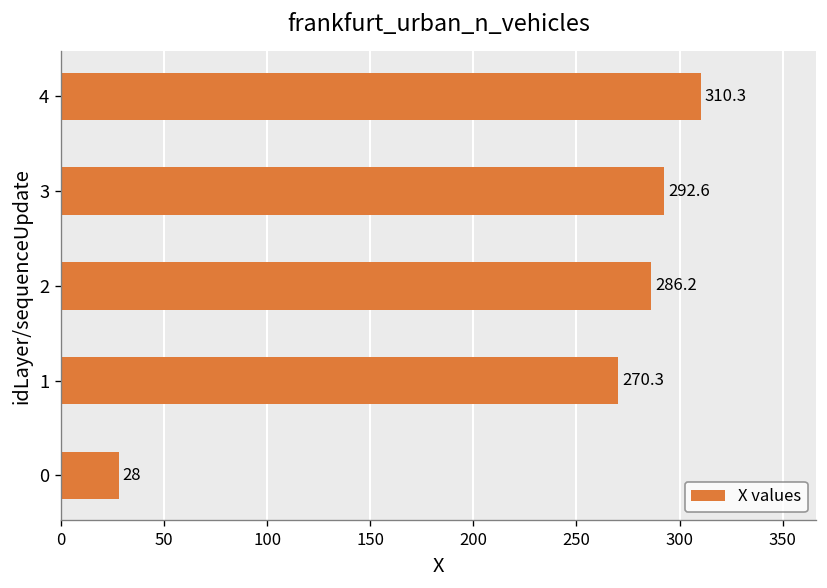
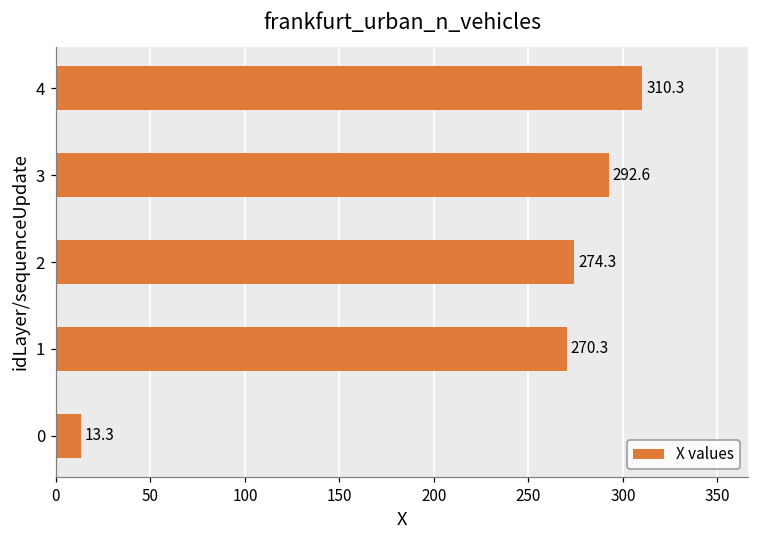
  {
    "4": 310.3,
    "3": 292.6,
-   "2": 286.2,
+   "2": 274.3,
    "1": 270.3,
-   "0": 28
+   "0": 13.3
  }
